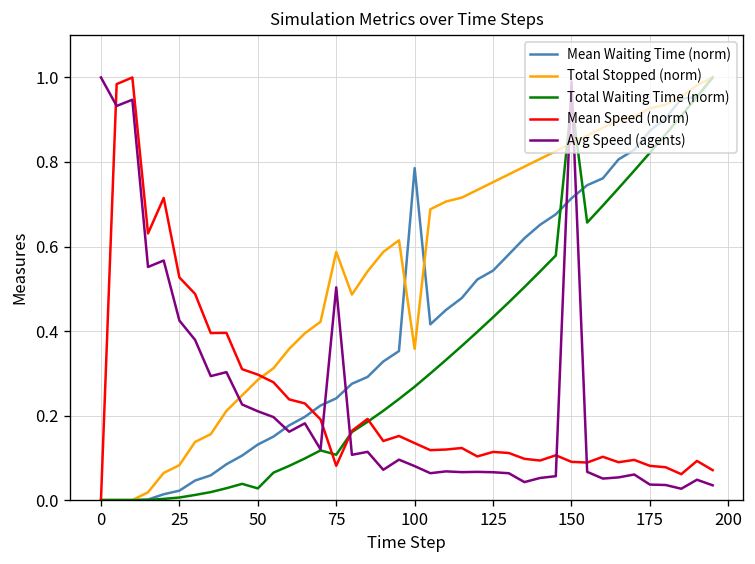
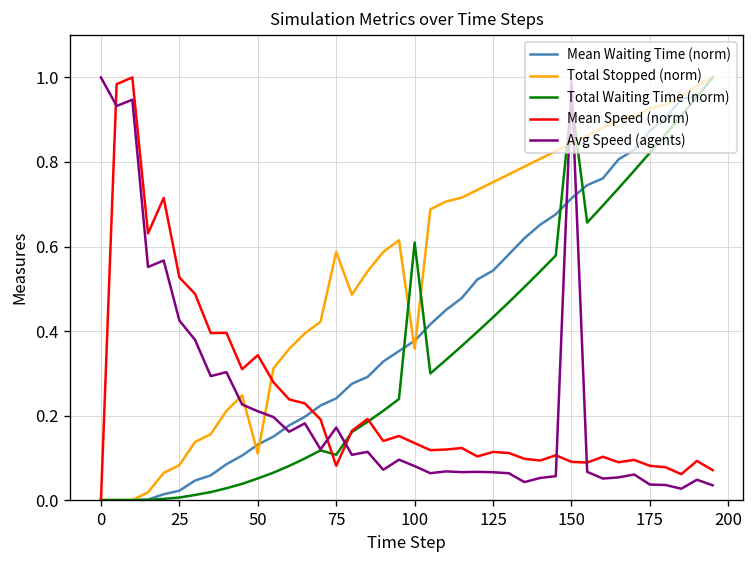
  {
    "Mean Waiting Time (norm)": {
      "25": 0.02,
      "50": 0.13,
      "75": 0.24,
-     "100": 0.79,
+     "100": 0.38,
      "125": 0.54,
      "150": 0.71
    },
    "Total Stopped (norm)": {
      "25": 0.08,
-     "50": 0.28,
+     "50": 0.11,
      "75": 0.59,
      "100": 0.36,
      "125": 0.75
    },
    "Total Waiting Time (norm)": {
      "25": 0.01,
-     "50": 0.03,
+     "50": 0.05,
      "75": 0.11,
-     "100": 0.27,
+     "100": 0.61,
      "125": 0.43,
      "175": 0.82
    },
    "Mean Speed (norm)": {
      "25": 0.53,
-     "50": 0.30,
+     "50": 0.34,
      "75": 0.08,
      "100": 0.13,
      "125": 0.11,
      "150": 0.09,
      "175": 0.08
    },
    "Avg Speed (agents)": {
      "0": 1.00,
      "25": 0.42,
      "50": 0.21,
-     "75": 0.50,
+     "75": 0.17,
      "100": 0.08,
      "125": 0.07,
      "175": 0.04
    }
  }
